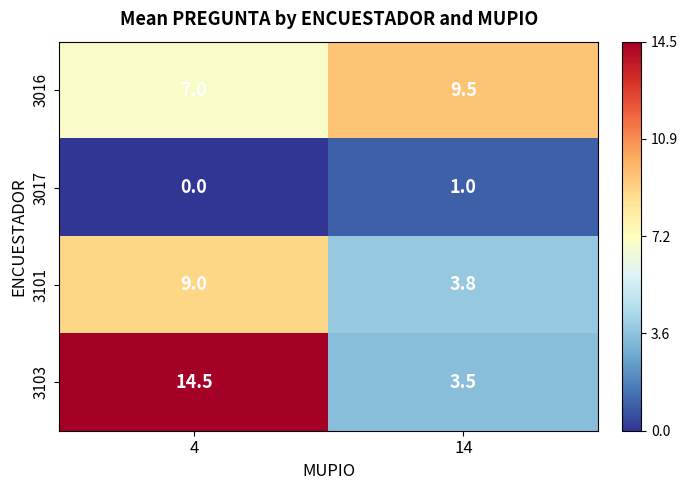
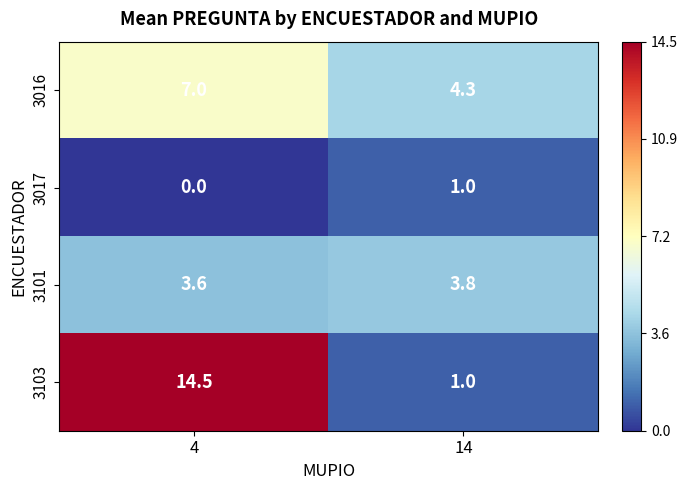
  {
    "3016": {
      "4": 7.0,
-     "14": 9.5
+     "14": 4.3
    },
    "3017": {
      "4": 0.0,
      "14": 1.0
    },
    "3101": {
-     "4": 9.0,
+     "4": 3.6,
      "14": 3.8
    },
    "3103": {
      "4": 14.5,
-     "14": 3.5
+     "14": 1.0
    }
  }
